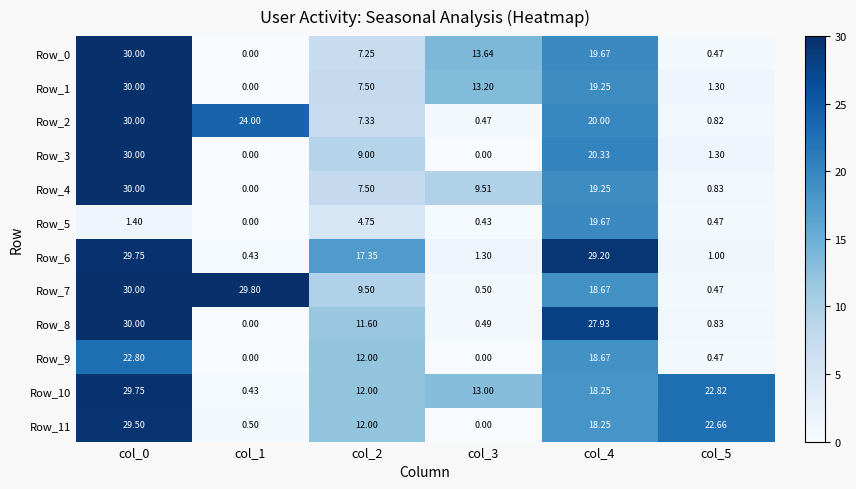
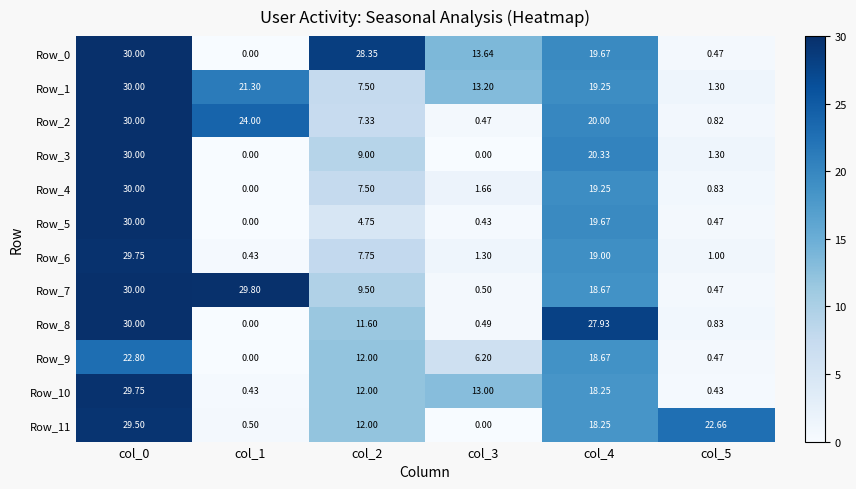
  {
    "Row_0": {
      "col_0": 30.00,
      "col_1": 0.00,
-     "col_2": 7.25,
+     "col_2": 28.35,
      "col_3": 13.64,
      "col_4": 19.67,
      "col_5": 0.47
    },
    "Row_1": {
      "col_0": 30.00,
-     "col_1": 0.00,
+     "col_1": 21.30,
      "col_2": 7.50,
      "col_3": 13.20,
      "col_4": 19.25,
      "col_5": 1.30
    },
    "Row_2": {
      "col_0": 30.00,
      "col_1": 24.00,
      "col_2": 7.33,
      "col_3": 0.47,
      "col_4": 20.00,
      "col_5": 0.82
    },
    "Row_3": {
      "col_0": 30.00,
      "col_1": 0.00,
      "col_2": 9.00,
      "col_3": 0.00,
      "col_4": 20.33,
      "col_5": 1.30
    },
    "Row_4": {
      "col_0": 30.00,
      "col_1": 0.00,
      "col_2": 7.50,
-     "col_3": 9.51,
+     "col_3": 1.66,
      "col_4": 19.25,
      "col_5": 0.83
    },
    "Row_5": {
-     "col_0": 1.40,
+     "col_0": 30.00,
      "col_1": 0.00,
      "col_2": 4.75,
      "col_3": 0.43,
      "col_4": 19.67,
      "col_5": 0.47
    },
    "Row_6": {
      "col_0": 29.75,
      "col_1": 0.43,
-     "col_2": 17.35,
+     "col_2": 7.75,
      "col_3": 1.30,
-     "col_4": 29.20,
+     "col_4": 19.00,
      "col_5": 1.00
    },
    "Row_7": {
      "col_0": 30.00,
      "col_1": 29.80,
      "col_2": 9.50,
      "col_3": 0.50,
      "col_4": 18.67,
      "col_5": 0.47
    },
    "Row_8": {
      "col_0": 30.00,
      "col_1": 0.00,
      "col_2": 11.60,
      "col_3": 0.49,
      "col_4": 27.93,
      "col_5": 0.83
    },
    "Row_9": {
      "col_0": 22.80,
      "col_1": 0.00,
      "col_2": 12.00,
-     "col_3": 0.00,
+     "col_3": 6.20,
      "col_4": 18.67,
      "col_5": 0.47
    },
    "Row_10": {
      "col_0": 29.75,
      "col_1": 0.43,
      "col_2": 12.00,
      "col_3": 13.00,
      "col_4": 18.25,
-     "col_5": 22.82
+     "col_5": 0.43
    },
    "Row_11": {
      "col_0": 29.50,
      "col_1": 0.50,
      "col_2": 12.00,
      "col_3": 0.00,
      "col_4": 18.25,
      "col_5": 22.66
    }
  }
